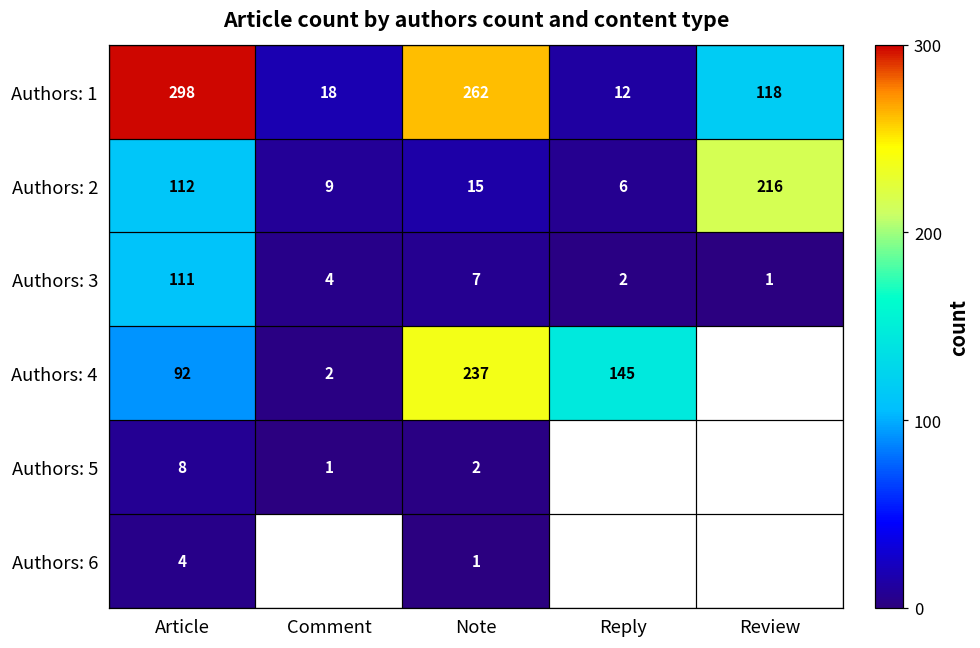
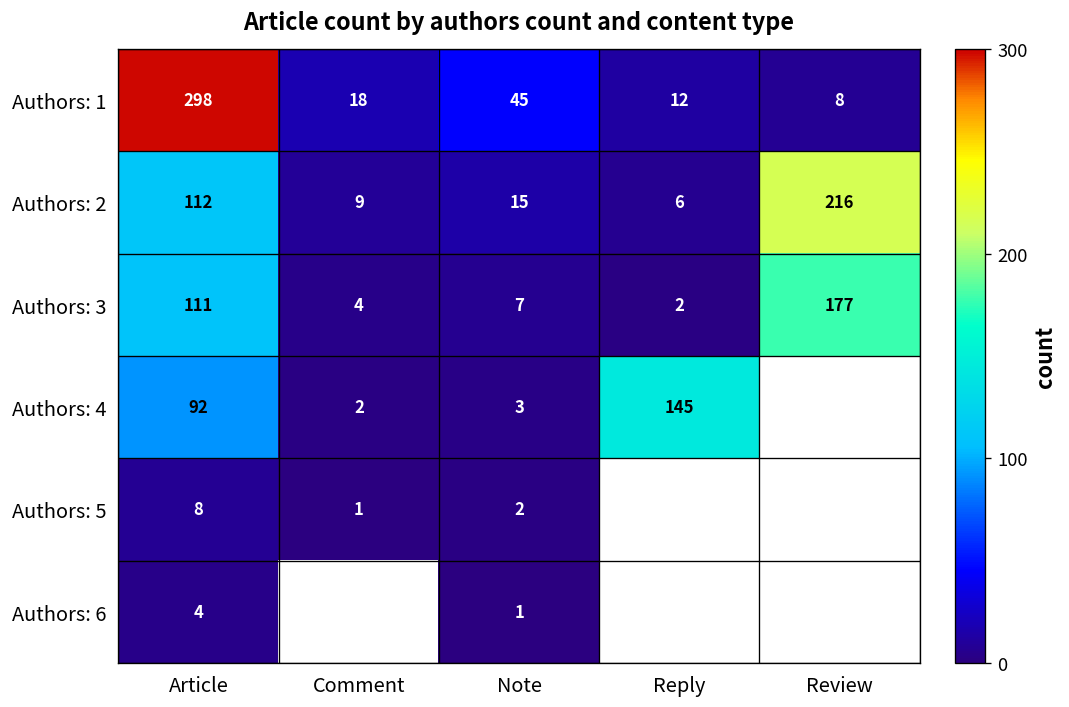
  {
    "Authors: 1": {
      "Article": 298,
      "Comment": 18,
-     "Note": 262,
+     "Note": 45,
      "Reply": 12,
-     "Review": 118
+     "Review": 8
    },
    "Authors: 2": {
      "Article": 112,
      "Comment": 9,
      "Note": 15,
      "Reply": 6,
      "Review": 216
    },
    "Authors: 3": {
      "Article": 111,
      "Comment": 4,
      "Note": 7,
      "Reply": 2,
-     "Review": 1
+     "Review": 177
    },
    "Authors: 4": {
      "Article": 92,
      "Comment": 2,
-     "Note": 237,
+     "Note": 3,
      "Reply": 145
    },
    "Authors: 5": {
      "Article": 8,
      "Comment": 1,
      "Note": 2
    },
    "Authors: 6": {
      "Article": 4,
      "Note": 1
    }
  }
